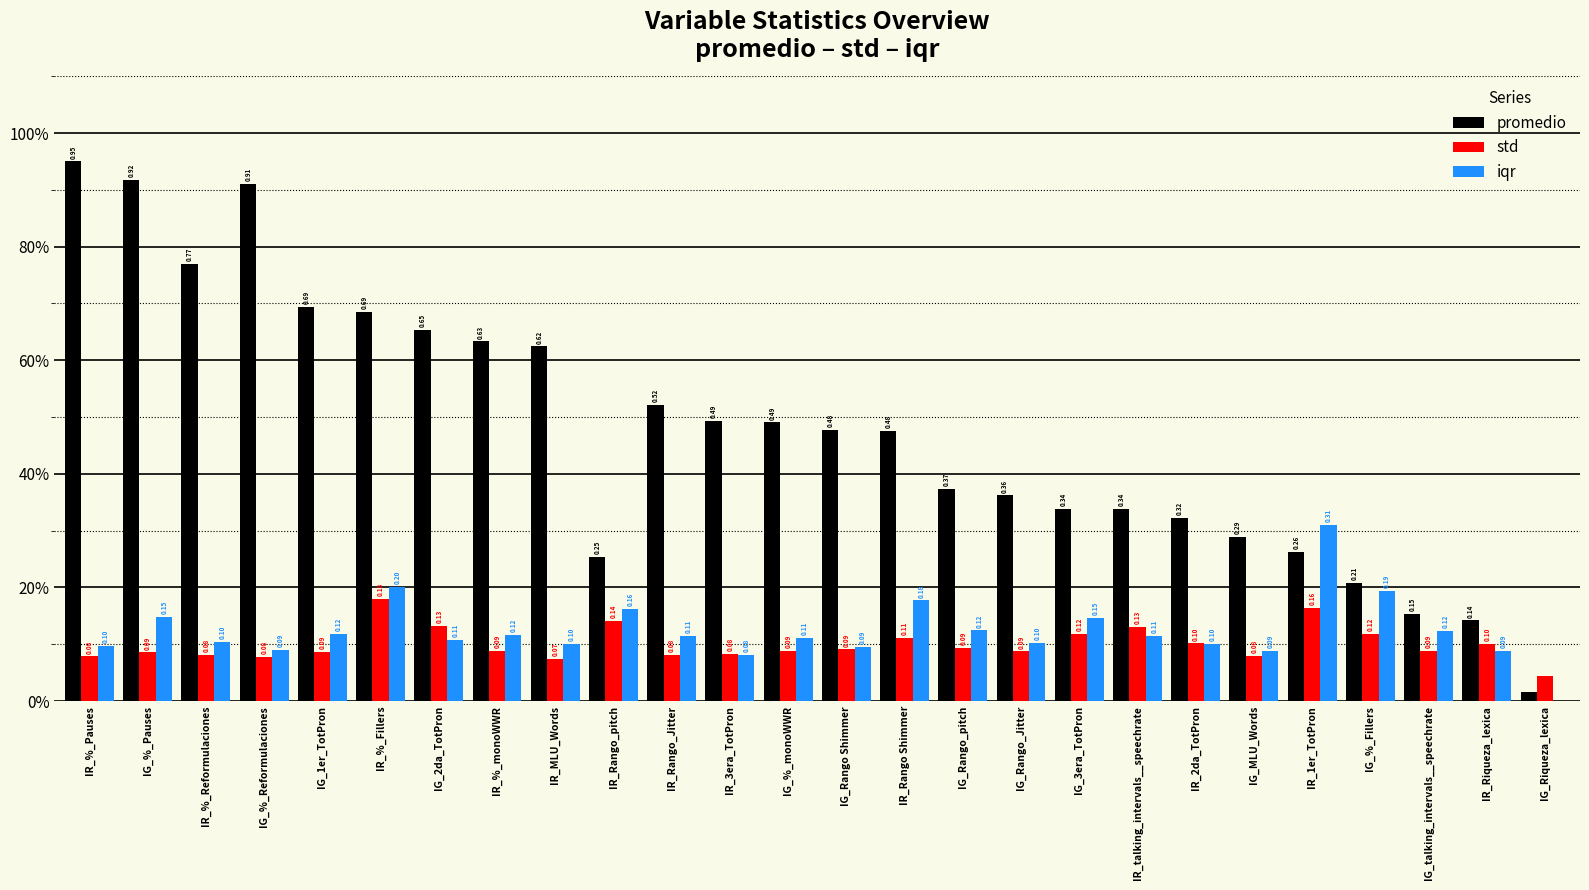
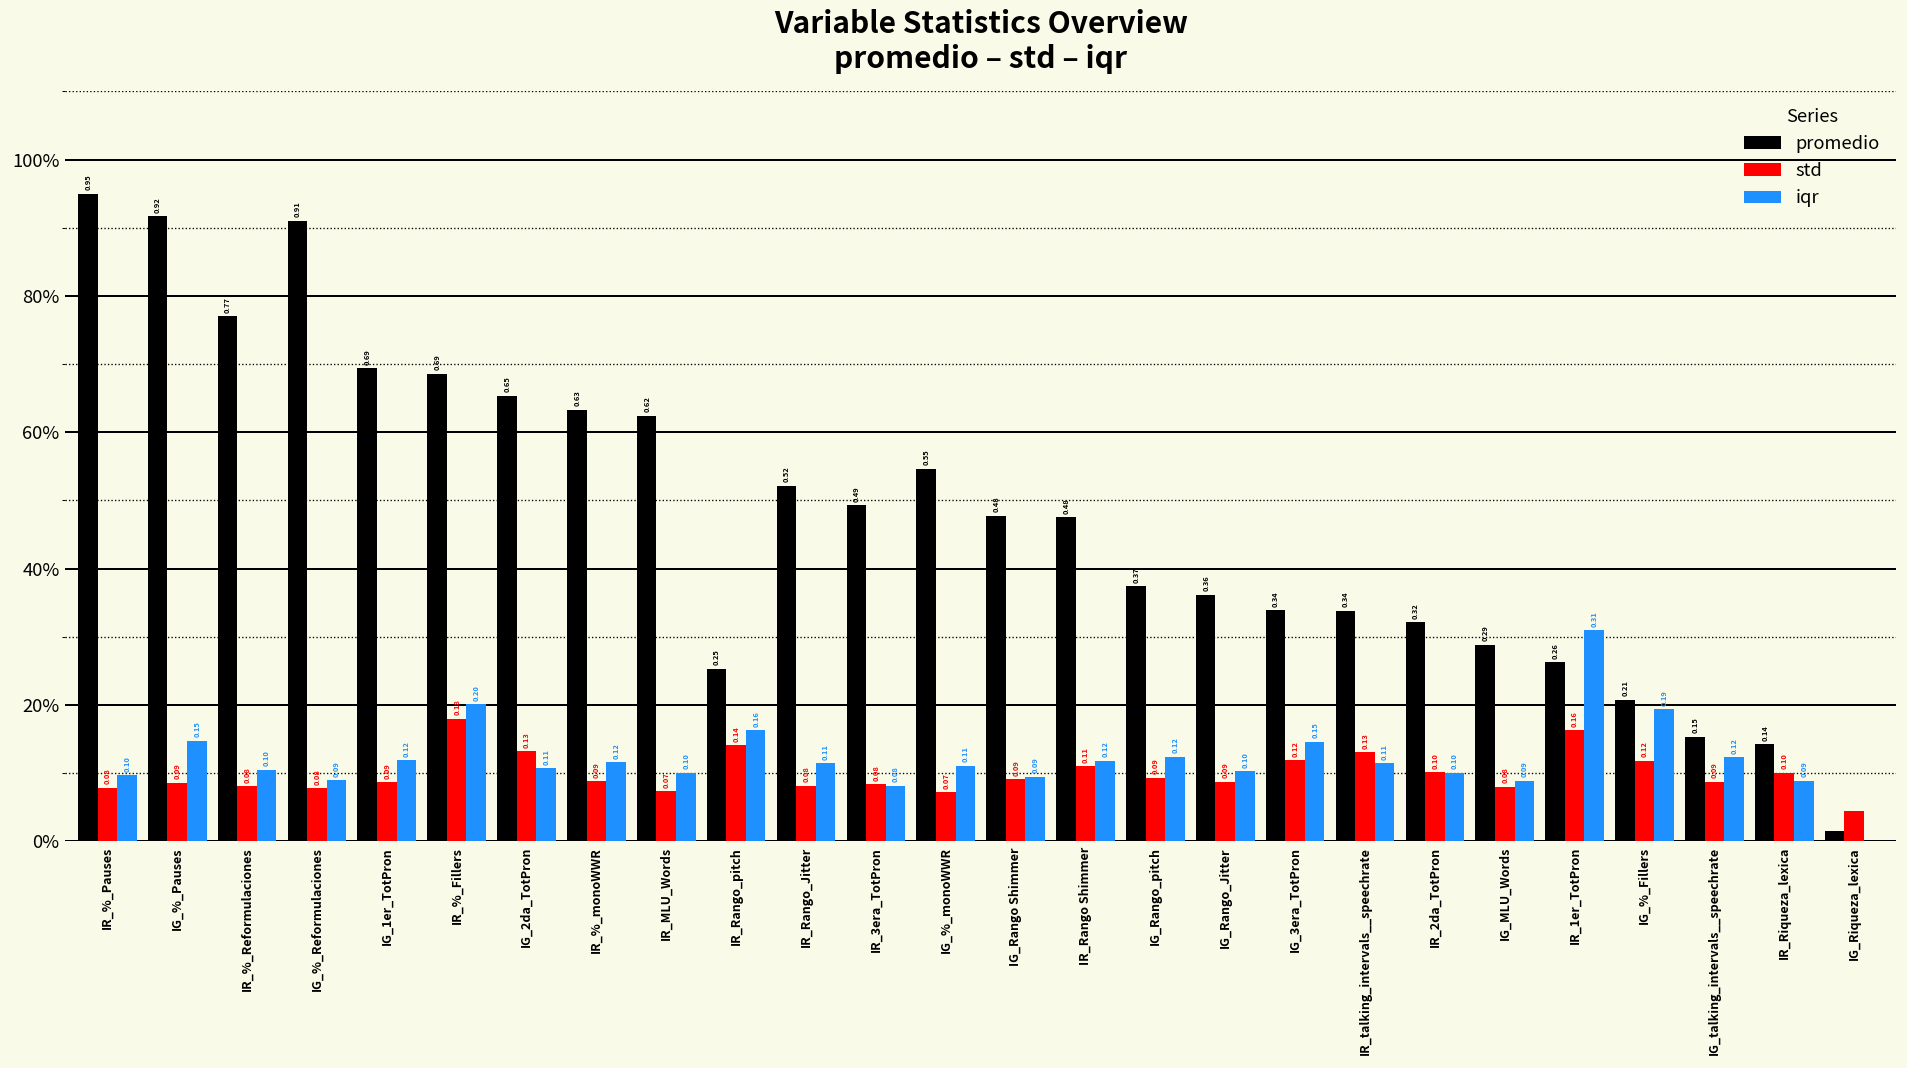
  {
    "promedio": {
      "IR_%_Pauses": 0.95,
      "IG_%_Pauses": 0.92,
      "IR_%_Reformulaciones": 0.77,
      "IG_%_Reformulaciones": 0.91,
      "IG_1er_TotPron": 0.69,
      "IR_%_Fillers": 0.69,
      "IG_2da_TotPron": 0.65,
      "IR_%_monoWWR": 0.63,
      "IR_MLU_Words": 0.62,
      "IR_Rango_pitch": 0.25,
      "IR_Rango_Jitter": 0.52,
      "IR_3era_TotPron": 0.49,
-     "IG_%_monoWWR": 0.49,
+     "IG_%_monoWWR": 0.55,
      "IG_Rango Shimmer": 0.48,
      "IR_Rango Shimmer": 0.48,
      "IG_Rango_pitch": 0.37,
      "IG_Rango_Jitter": 0.36,
      "IG_3era_TotPron": 0.34,
      "IR_talking_intervals__speechrate": 0.34,
      "IR_2da_TotPron": 0.32,
      "IG_MLU_Words": 0.29,
      "IR_1er_TotPron": 0.26,
      "IG_%_Fillers": 0.21,
      "IG_talking_intervals__speechrate": 0.15,
      "IR_Riqueza_lexica": 0.14
    },
    "std": {
      "IR_%_Pauses": 0.08,
      "IG_%_Pauses": 0.09,
      "IR_%_Reformulaciones": 0.08,
      "IG_%_Reformulaciones": 0.08,
      "IG_1er_TotPron": 0.09,
      "IR_%_Fillers": 0.18,
      "IG_2da_TotPron": 0.13,
      "IR_%_monoWWR": 0.09,
      "IR_MLU_Words": 0.07,
      "IR_Rango_pitch": 0.14,
      "IR_Rango_Jitter": 0.08,
      "IR_3era_TotPron": 0.08,
-     "IG_%_monoWWR": 0.09,
+     "IG_%_monoWWR": 0.07,
      "IG_Rango Shimmer": 0.09,
      "IR_Rango Shimmer": 0.11,
      "IG_Rango_pitch": 0.09,
      "IG_Rango_Jitter": 0.09,
      "IG_3era_TotPron": 0.12,
      "IR_talking_intervals__speechrate": 0.13,
      "IR_2da_TotPron": 0.10,
      "IG_MLU_Words": 0.08,
      "IR_1er_TotPron": 0.16,
      "IG_%_Fillers": 0.12,
      "IG_talking_intervals__speechrate": 0.09,
      "IR_Riqueza_lexica": 0.10
    },
    "iqr": {
      "IR_%_Pauses": 0.10,
      "IG_%_Pauses": 0.15,
      "IR_%_Reformulaciones": 0.10,
      "IG_%_Reformulaciones": 0.09,
      "IG_1er_TotPron": 0.12,
      "IR_%_Fillers": 0.20,
      "IG_2da_TotPron": 0.11,
      "IR_%_monoWWR": 0.12,
      "IR_MLU_Words": 0.10,
      "IR_Rango_pitch": 0.16,
      "IR_Rango_Jitter": 0.11,
      "IR_3era_TotPron": 0.08,
      "IG_%_monoWWR": 0.11,
      "IG_Rango Shimmer": 0.09,
-     "IR_Rango Shimmer": 0.18,
+     "IR_Rango Shimmer": 0.12,
      "IG_Rango_pitch": 0.12,
      "IG_Rango_Jitter": 0.10,
      "IG_3era_TotPron": 0.15,
      "IR_talking_intervals__speechrate": 0.11,
      "IR_2da_TotPron": 0.10,
      "IG_MLU_Words": 0.09,
      "IR_1er_TotPron": 0.31,
      "IG_%_Fillers": 0.19,
      "IG_talking_intervals__speechrate": 0.12,
      "IR_Riqueza_lexica": 0.09
    }
  }
